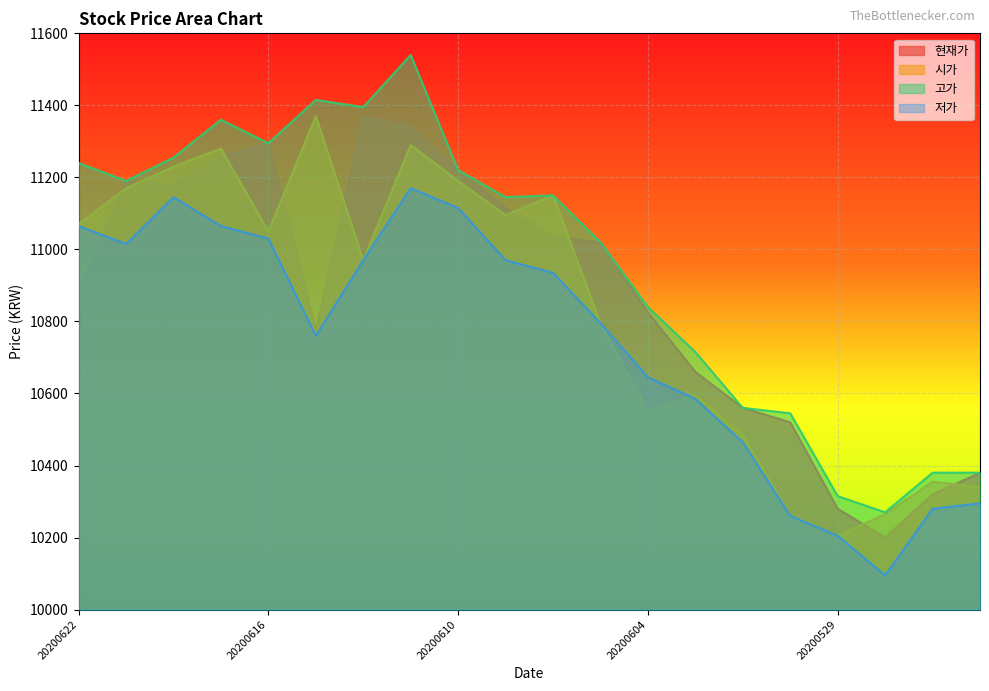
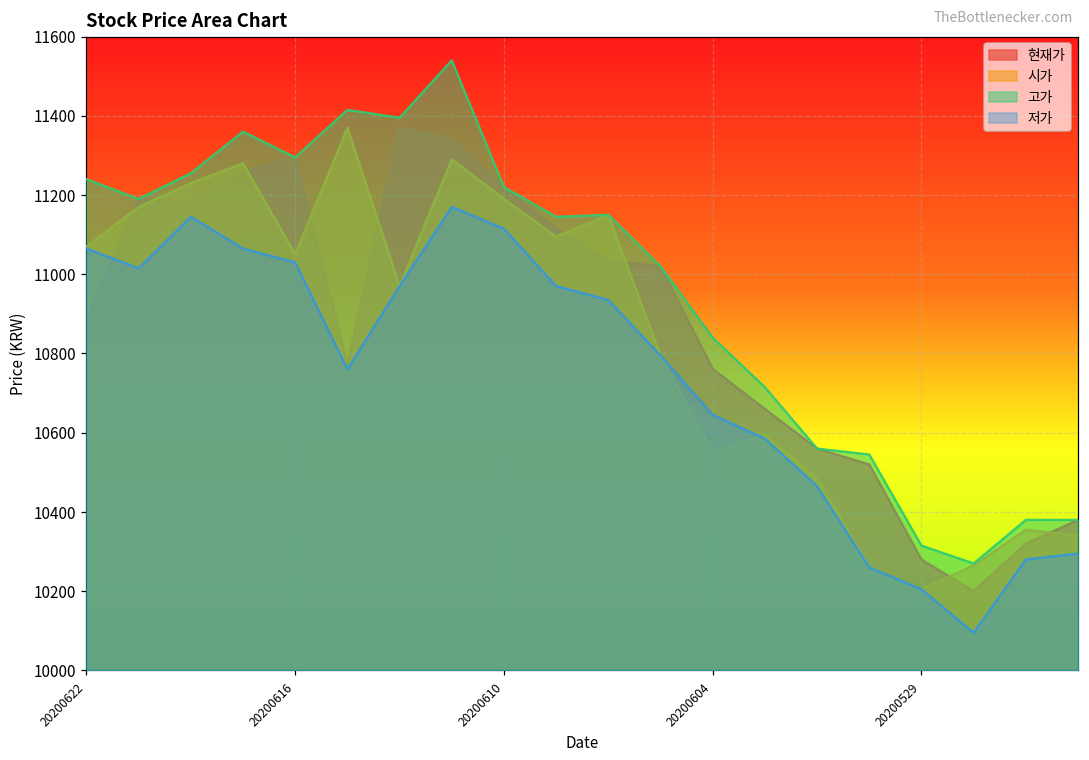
  {
    "현재가": {
      "20200622": 10890,
-     "20200604": 10830,
+     "20200604": 10760,
      "20200529": 10280
    },
    "시가": {
      "20200616": 11050,
      "20200610": 11190,
      "20200604": 10550
    },
    "고가": {
      "20200622": 11240,
      "20200604": 10840,
      "20200529": 10320
    },
    "저가": {
      "20200616": 11030,
      "20200610": 11120,
      "20200604": 10650
    }
  }
